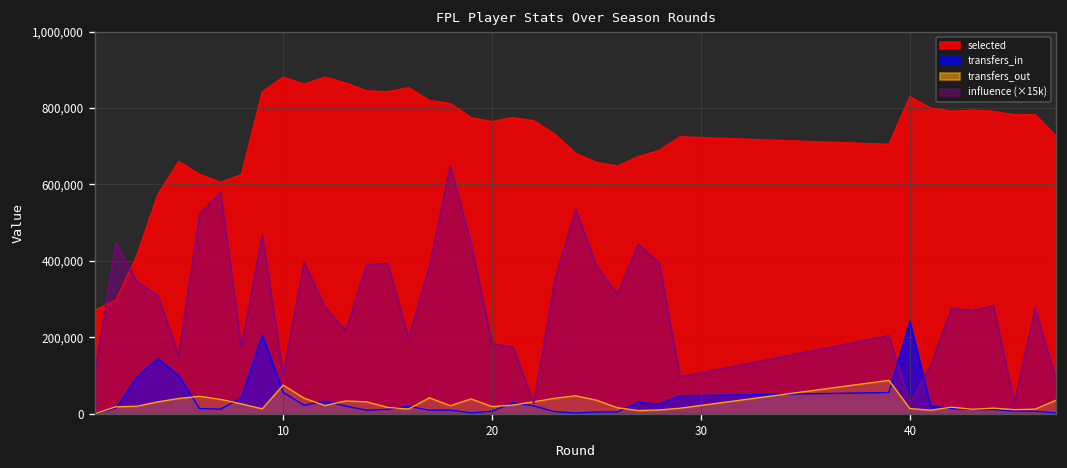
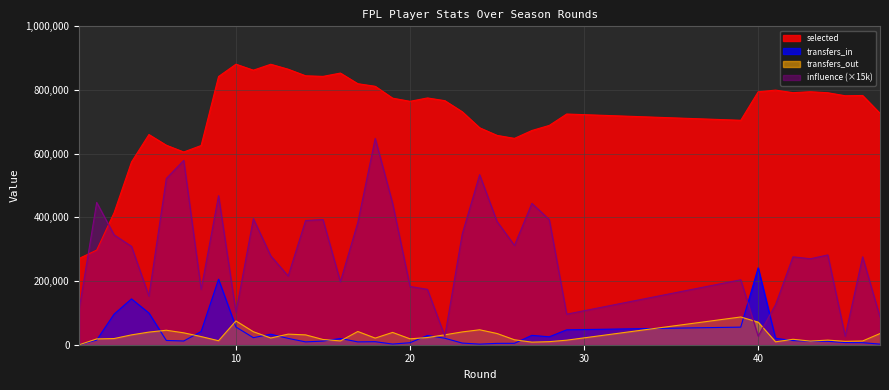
  {
    "selected": {
      "10": "880,000",
      "20": "760,000",
-     "40": "830,000"
+     "40": "790,000"
    },
    "transfers_in": {
      "10": "60,000",
      "20": "10,000",
      "40": "240,000"
    },
    "transfers_out": {
      "10": "70,000",
      "20": "20,000",
-     "40": "10,000"
+     "40": "70,000"
    },
    "influence (×15k)": {
      "10": "100,000",
      "20": "180,000",
      "40": "30,000"
    }
  }
